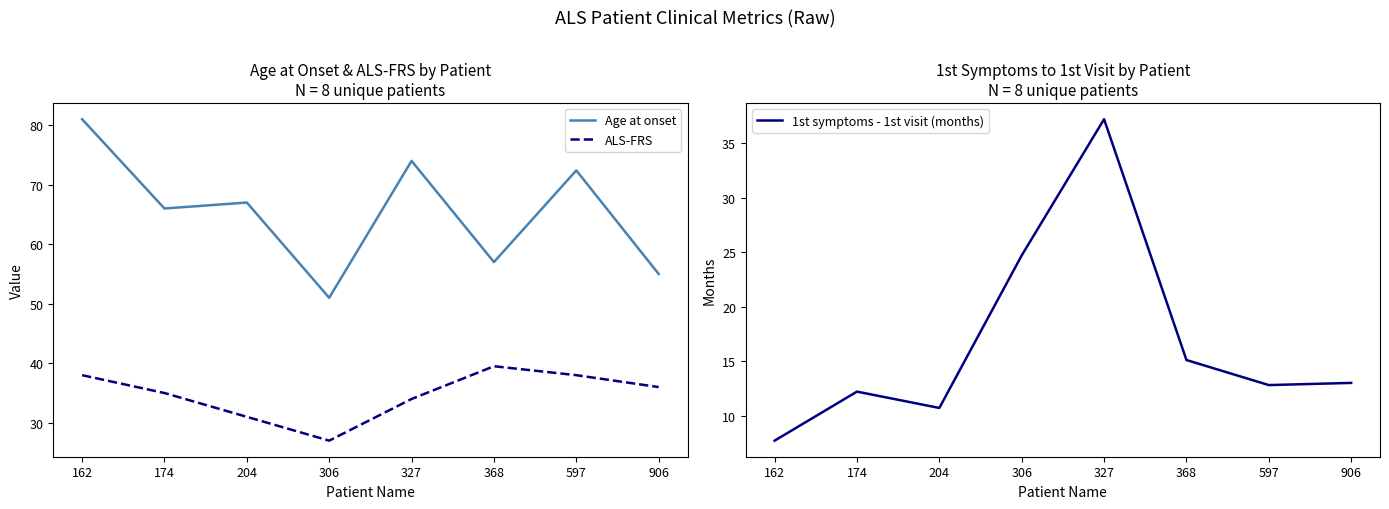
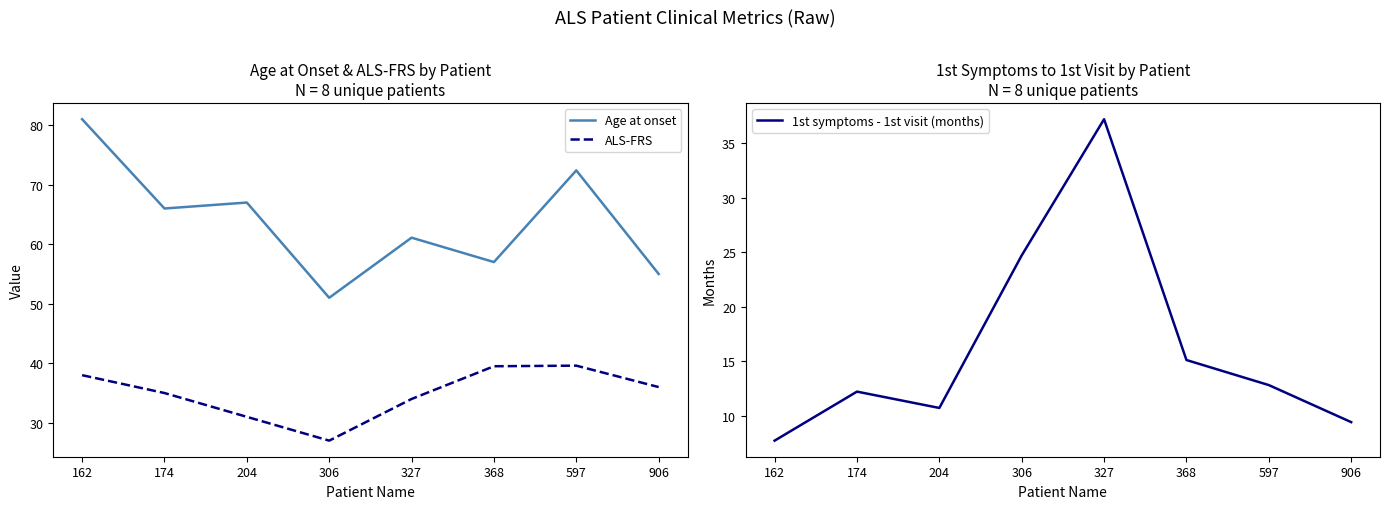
  {
    "Age at Onset & ALS-FRS by Patient N = 8 unique patients": {
      "Age at onset": {
        "162": 81,
        "174": 66,
        "204": 67,
        "306": 51,
-       "327": 74,
+       "327": 61,
        "368": 57,
        "597": 72,
        "906": 55
      },
      "ALS-FRS": {
        "162": 38,
        "174": 35,
        "204": 31,
        "306": 27,
        "327": 34,
        "368": 40,
-       "597": 38,
+       "597": 40,
        "906": 36
      }
    },
    "1st Symptoms to 1st Visit by Patient N = 8 unique patients": {
      "162": 7.7,
      "174": 12.2,
      "204": 10.7,
      "306": 24.7,
      "327": 37.2,
      "368": 15.1,
      "597": 12.8,
-     "906": 13.0
+     "906": 9.4
    }
  }
